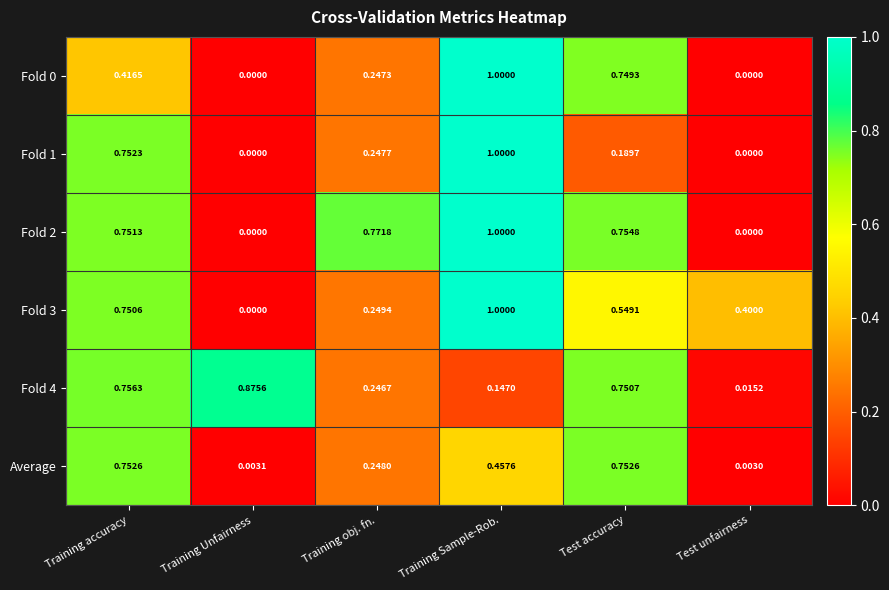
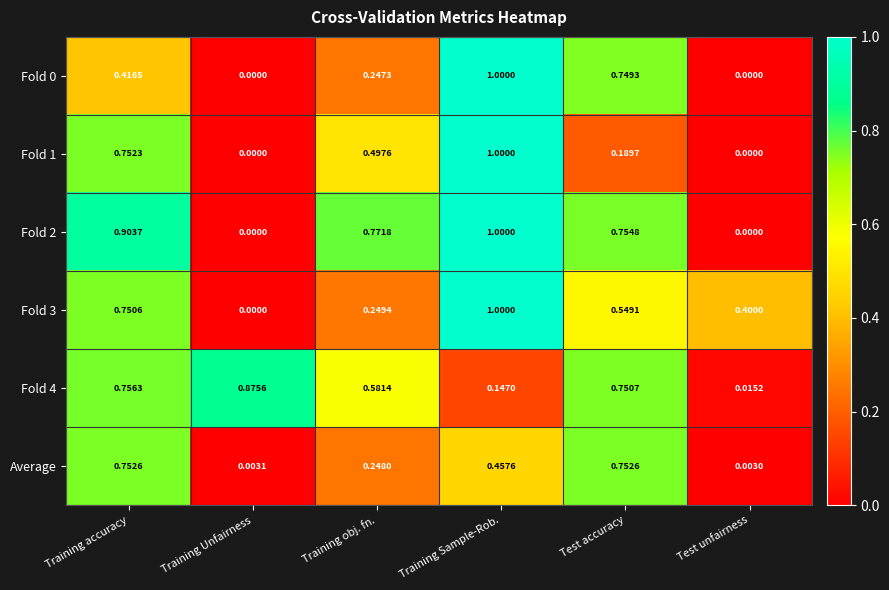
  {
    "Fold 0": {
      "Training accuracy": 0.4165,
      "Training Unfairness": 0.0000,
      "Training obj. fn.": 0.2473,
      "Training Sample-Rob.": 1.0000,
      "Test accuracy": 0.7493,
      "Test unfairness": 0.0000
    },
    "Fold 1": {
      "Training accuracy": 0.7523,
      "Training Unfairness": 0.0000,
-     "Training obj. fn.": 0.2477,
+     "Training obj. fn.": 0.4976,
      "Training Sample-Rob.": 1.0000,
      "Test accuracy": 0.1897,
      "Test unfairness": 0.0000
    },
    "Fold 2": {
-     "Training accuracy": 0.7513,
+     "Training accuracy": 0.9037,
      "Training Unfairness": 0.0000,
      "Training obj. fn.": 0.7718,
      "Training Sample-Rob.": 1.0000,
      "Test accuracy": 0.7548,
      "Test unfairness": 0.0000
    },
    "Fold 3": {
      "Training accuracy": 0.7506,
      "Training Unfairness": 0.0000,
      "Training obj. fn.": 0.2494,
      "Training Sample-Rob.": 1.0000,
      "Test accuracy": 0.5491,
      "Test unfairness": 0.4000
    },
    "Fold 4": {
      "Training accuracy": 0.7563,
      "Training Unfairness": 0.8756,
-     "Training obj. fn.": 0.2467,
+     "Training obj. fn.": 0.5814,
      "Training Sample-Rob.": 0.1470,
      "Test accuracy": 0.7507,
      "Test unfairness": 0.0152
    },
    "Average": {
      "Training accuracy": 0.7526,
      "Training Unfairness": 0.0031,
      "Training obj. fn.": 0.2480,
      "Training Sample-Rob.": 0.4576,
      "Test accuracy": 0.7526,
      "Test unfairness": 0.0030
    }
  }
